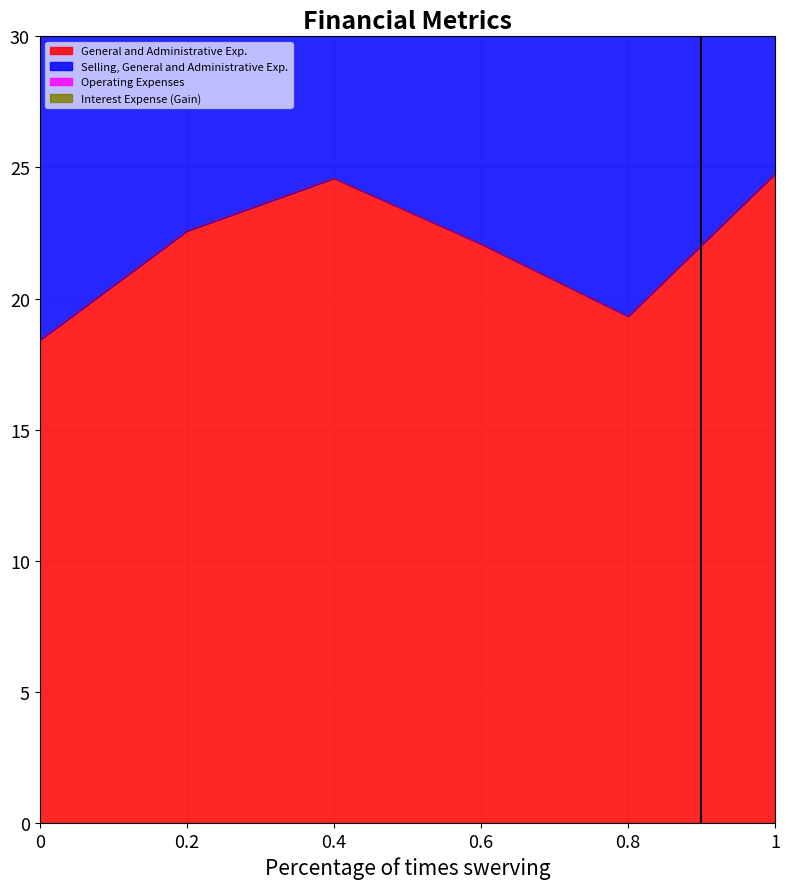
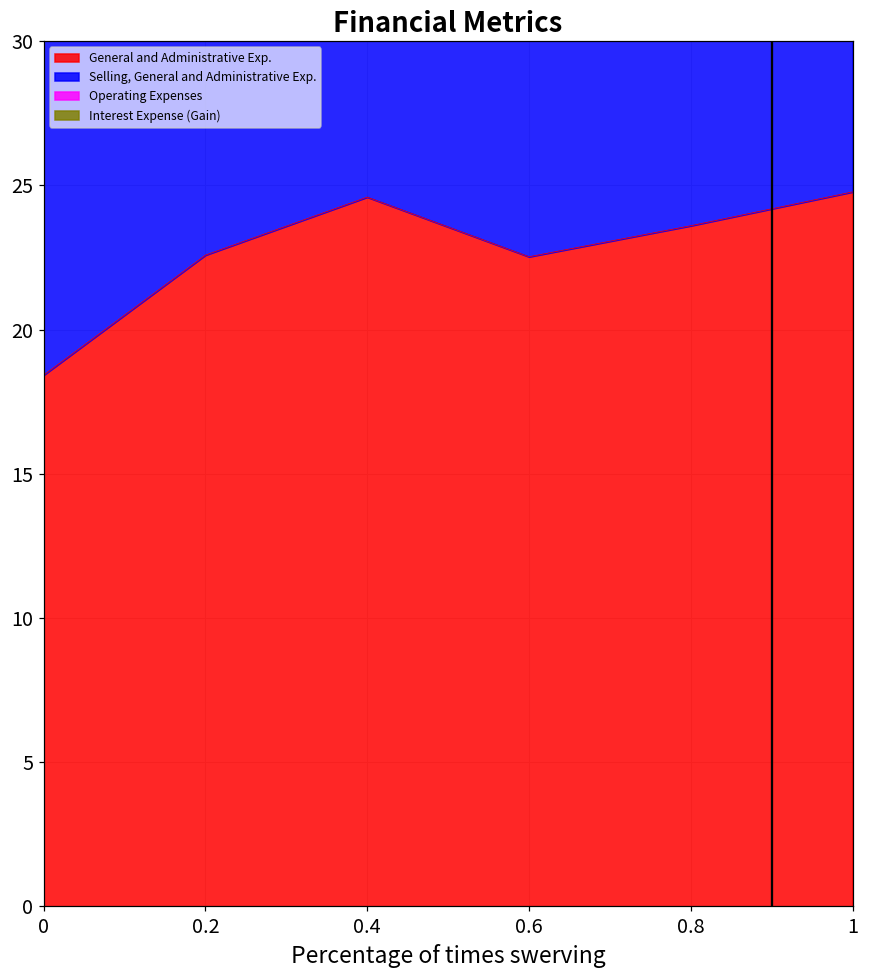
  {
    "General and Administrative Exp.": {
      "0": 18.4,
      "0.2": 22.6,
      "0.4": 24.6,
-     "0.6": 22.1,
-     "0.8": 19.3,
+     "0.6": 22.5,
+     "0.8": 23.6,
      "1": 24.8
    }
  }
